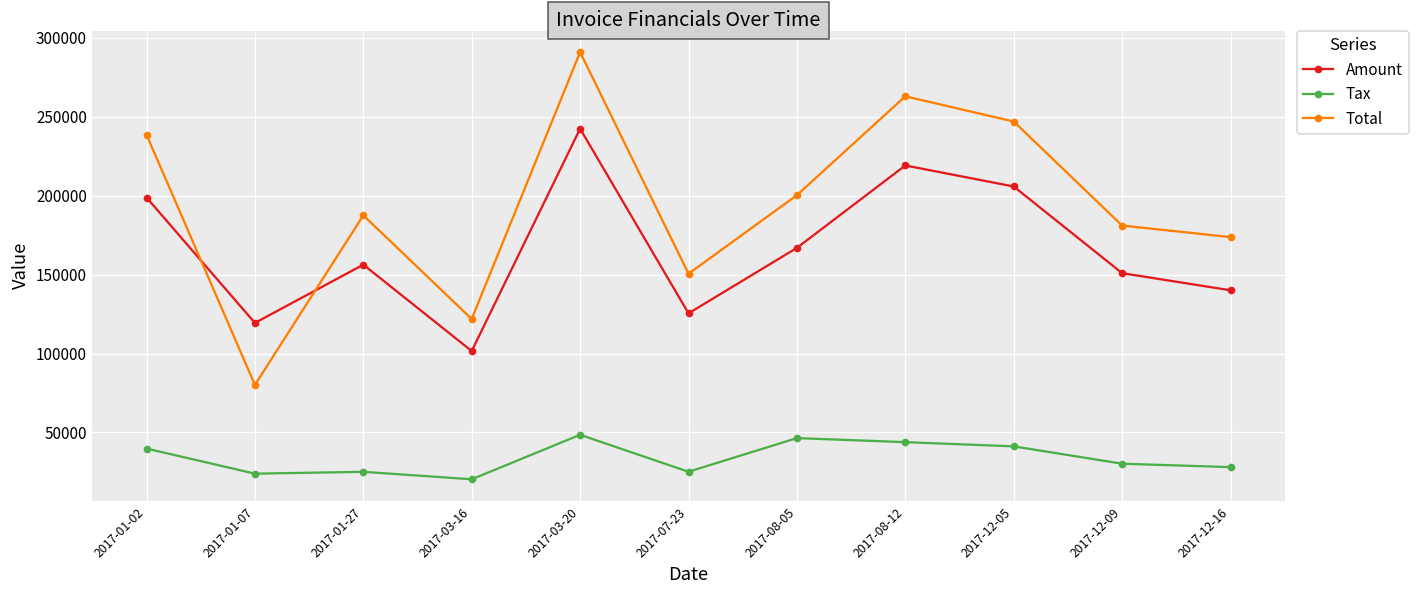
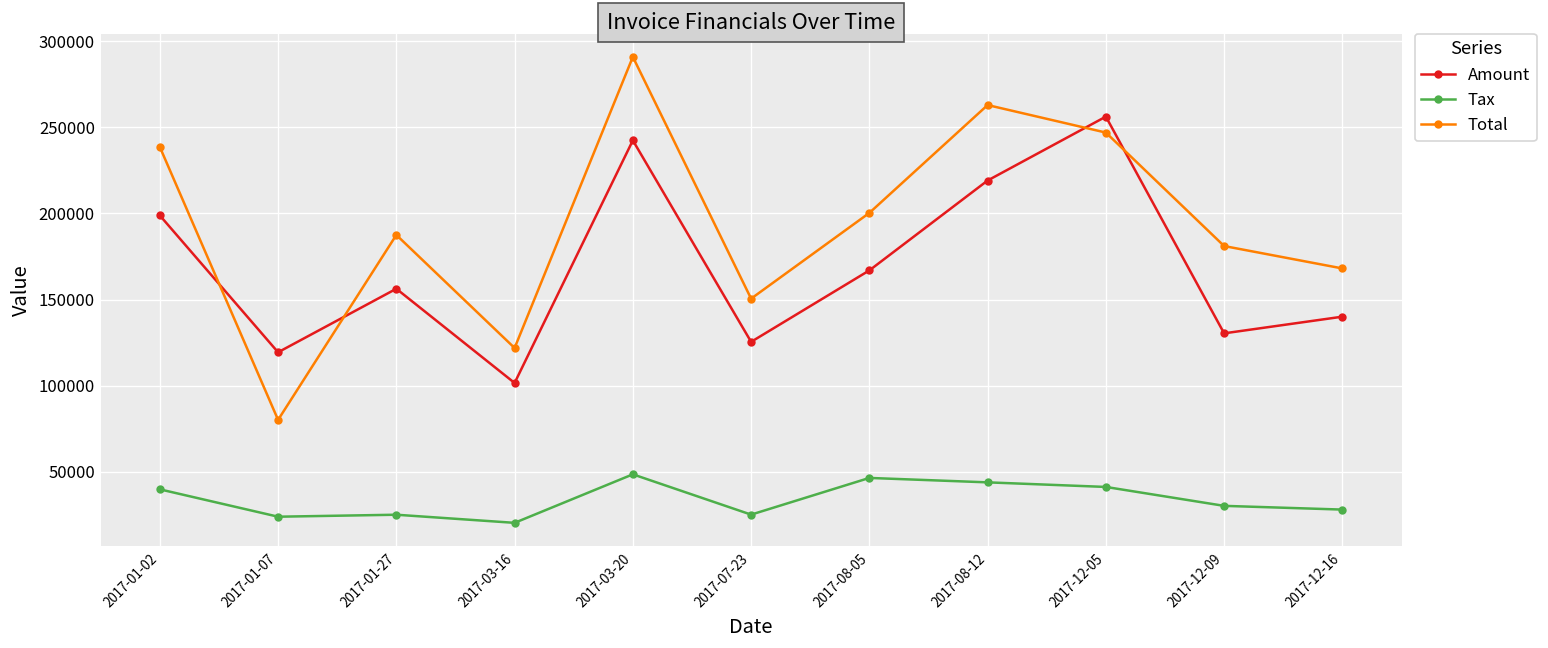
  {
    "Amount": {
      "2017-01-02": 199000,
      "2017-01-07": 119000,
      "2017-01-27": 156000,
      "2017-03-16": 102000,
      "2017-03-20": 242000,
      "2017-07-23": 125000,
      "2017-08-05": 167000,
      "2017-08-12": 219000,
-     "2017-12-05": 206000,
-     "2017-12-09": 151000,
+     "2017-12-05": 256000,
+     "2017-12-09": 130000,
      "2017-12-16": 140000
    },
    "Tax": {
      "2017-01-02": 40000,
      "2017-01-07": 24000,
      "2017-01-27": 25000,
      "2017-03-16": 20000,
      "2017-03-20": 48000,
      "2017-07-23": 25000,
      "2017-08-05": 46000,
      "2017-08-12": 44000,
      "2017-12-05": 41000,
      "2017-12-09": 30000,
      "2017-12-16": 28000
    },
    "Total": {
      "2017-01-02": 239000,
      "2017-01-07": 80000,
      "2017-01-27": 188000,
      "2017-03-16": 122000,
      "2017-03-20": 291000,
      "2017-07-23": 151000,
      "2017-08-05": 200000,
      "2017-08-12": 263000,
      "2017-12-05": 247000,
      "2017-12-09": 181000,
-     "2017-12-16": 174000
+     "2017-12-16": 168000
    }
  }
